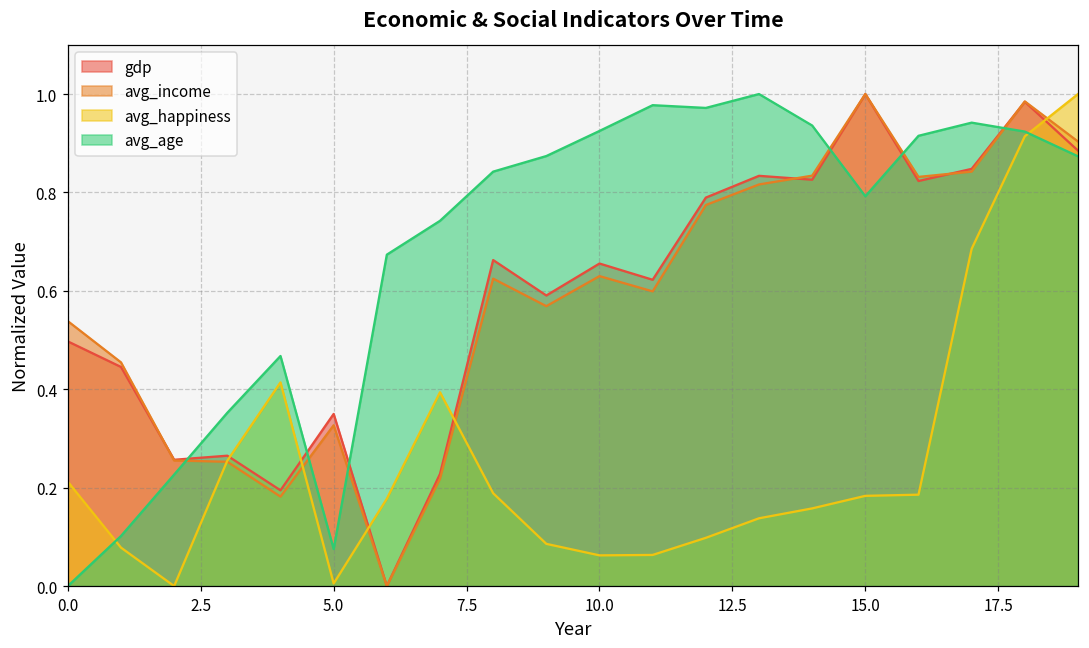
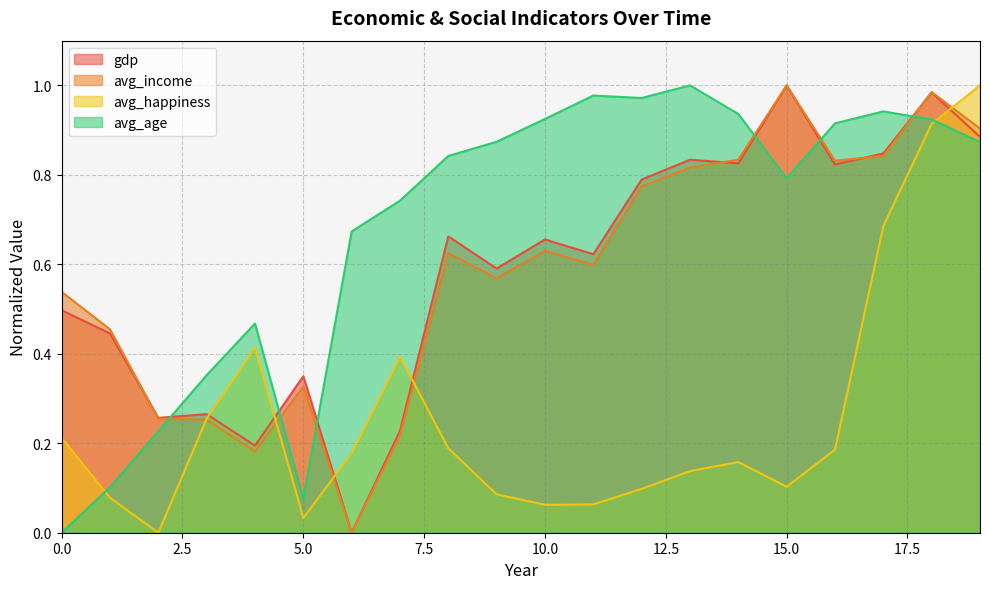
  {
    "avg_happiness": {
      "0.0": 0.21,
-     "5.0": 0.01,
+     "5.0": 0.03,
      "10.0": 0.06,
-     "15.0": 0.18
+     "15.0": 0.10
    },
    "avg_age": {
      "0.0": 0.00,
      "5.0": 0.08,
      "10.0": 0.93,
      "15.0": 0.79
    }
  }
